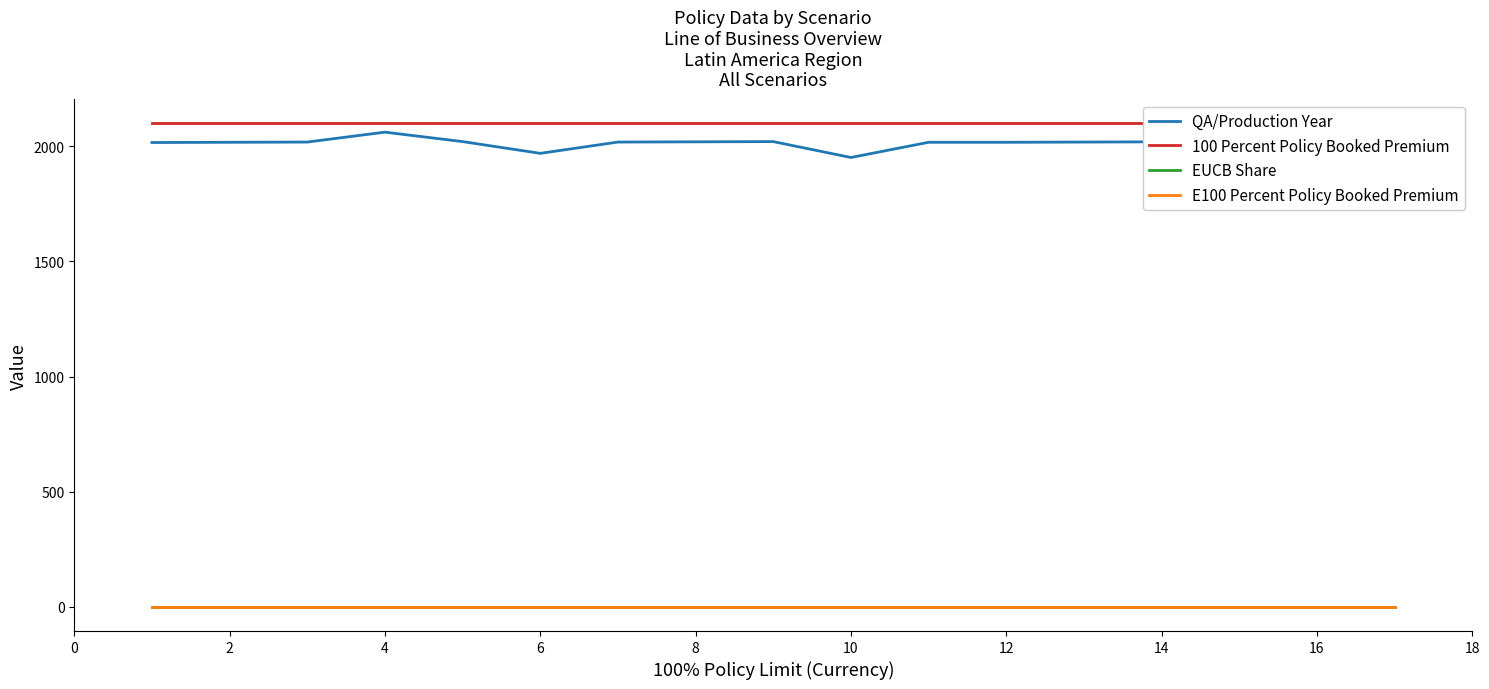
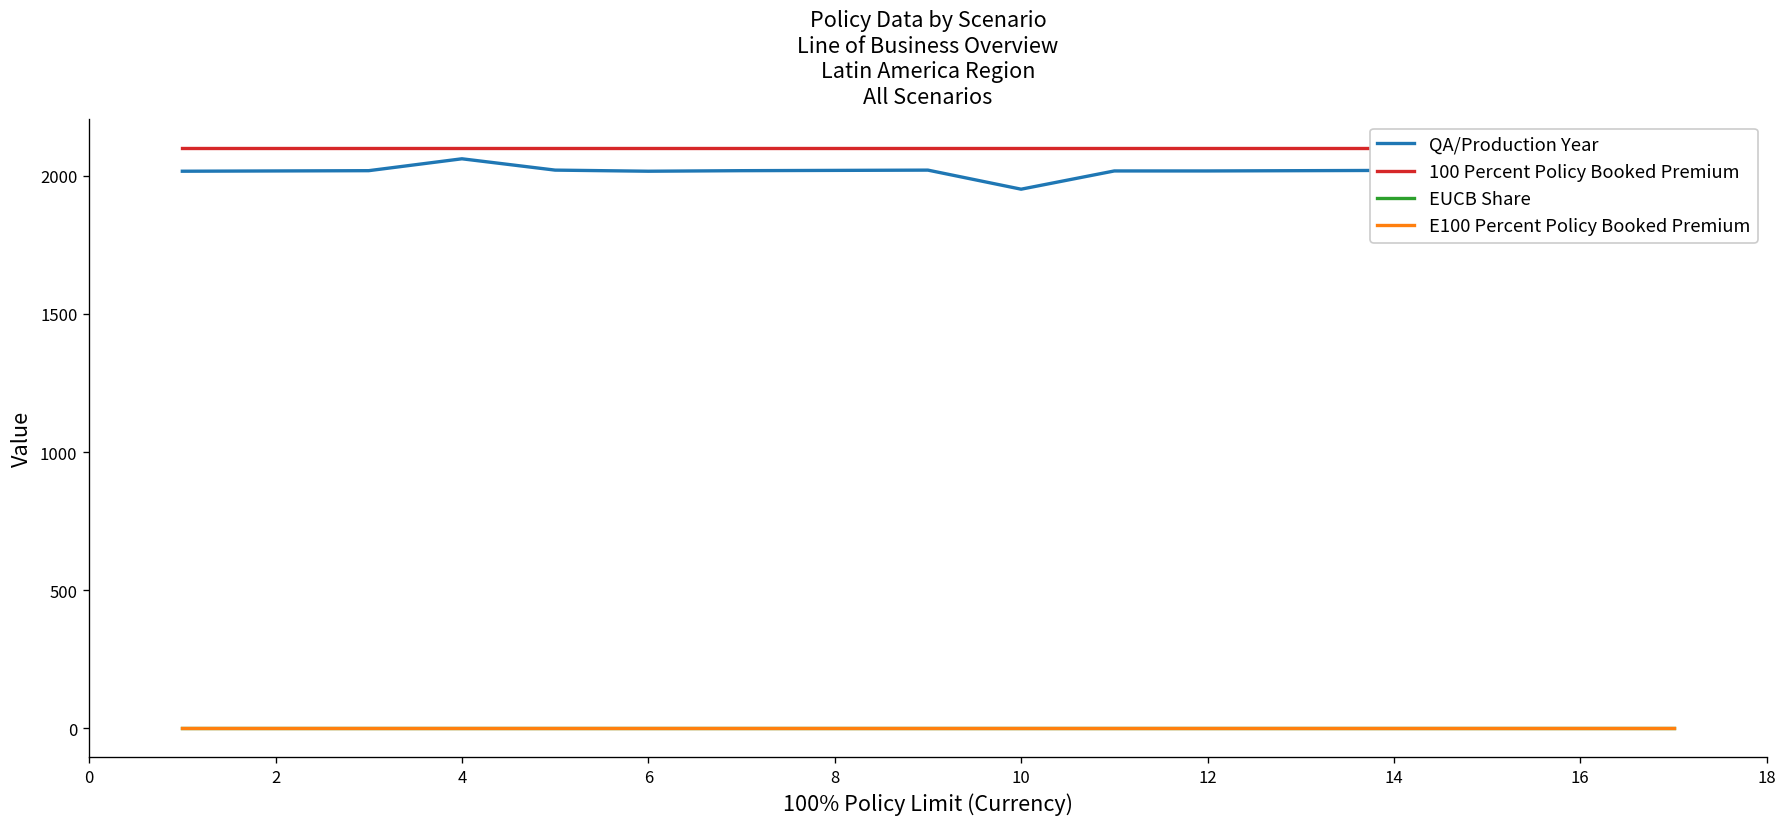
  {
    "QA/Production Year": {
      "2": 2020,
      "4": 2060,
-     "6": 1970,
+     "6": 2020,
      "8": 2020,
      "10": 1950,
      "12": 2020
    },
    "100 Percent Policy Booked Premium": {
      "2": 2100,
      "4": 2100,
      "6": 2100,
      "8": 2100,
      "10": 2100,
      "12": 2100
    },
    "E100 Percent Policy Booked Premium": {
      "2": 0,
      "4": 0,
      "6": 0,
      "8": 0,
      "10": 0,
      "12": 0,
      "14": 0,
      "16": 0
    }
  }
